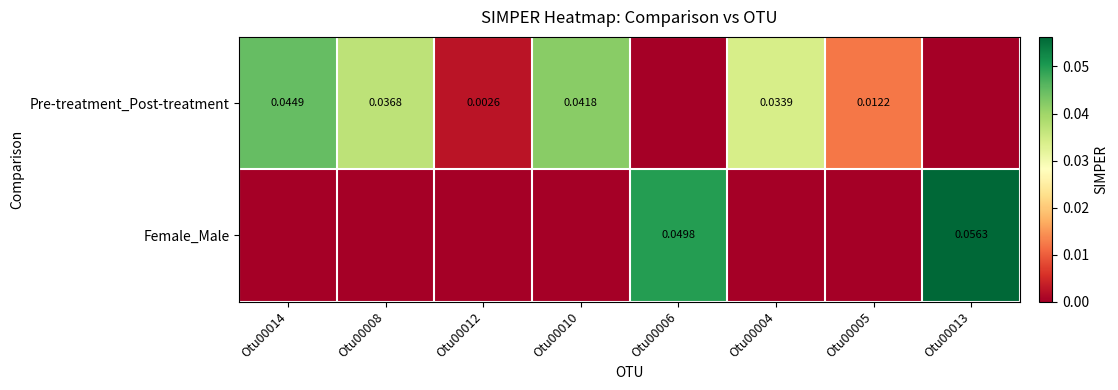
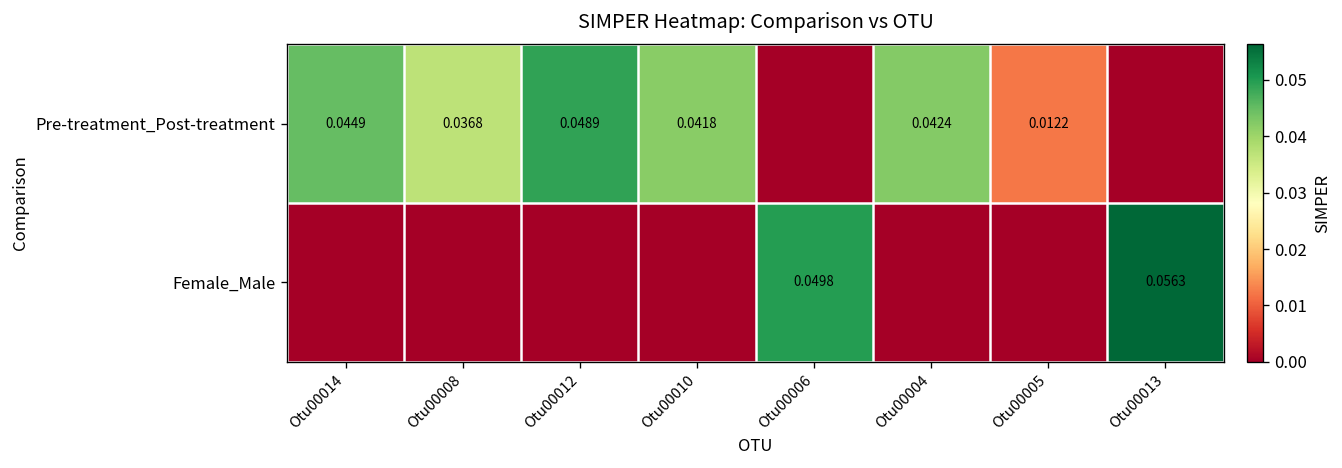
  {
    "Pre-treatment_Post-treatment": {
      "Otu00014": 0.0449,
      "Otu00008": 0.0368,
-     "Otu00012": 0.0026,
+     "Otu00012": 0.0489,
      "Otu00010": 0.0418,
-     "Otu00004": 0.0339,
+     "Otu00004": 0.0424,
      "Otu00005": 0.0122
    },
    "Female_Male": {
      "Otu00006": 0.0498,
      "Otu00013": 0.0563
    }
  }
